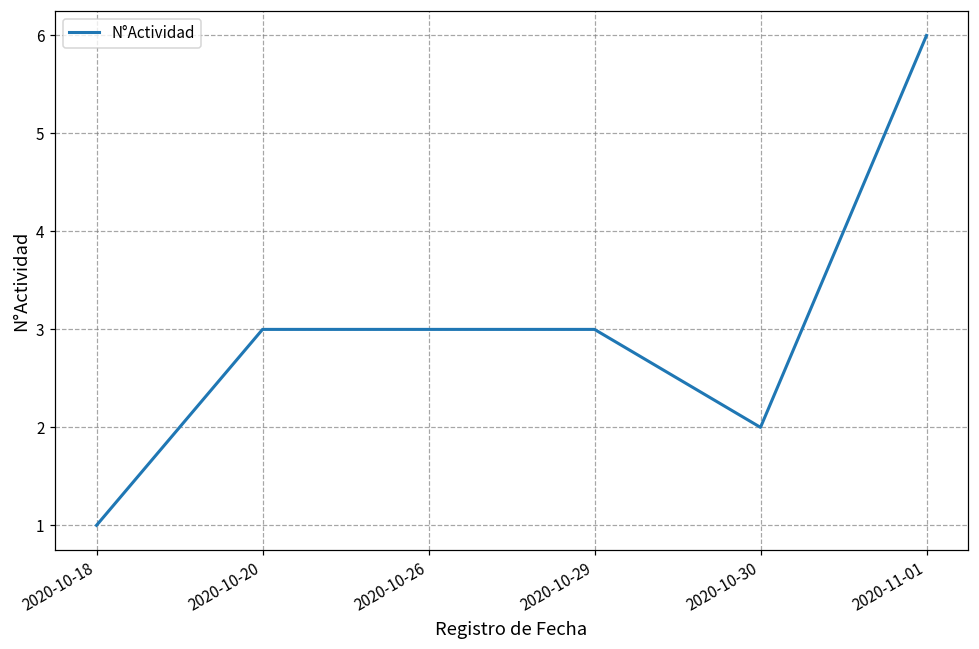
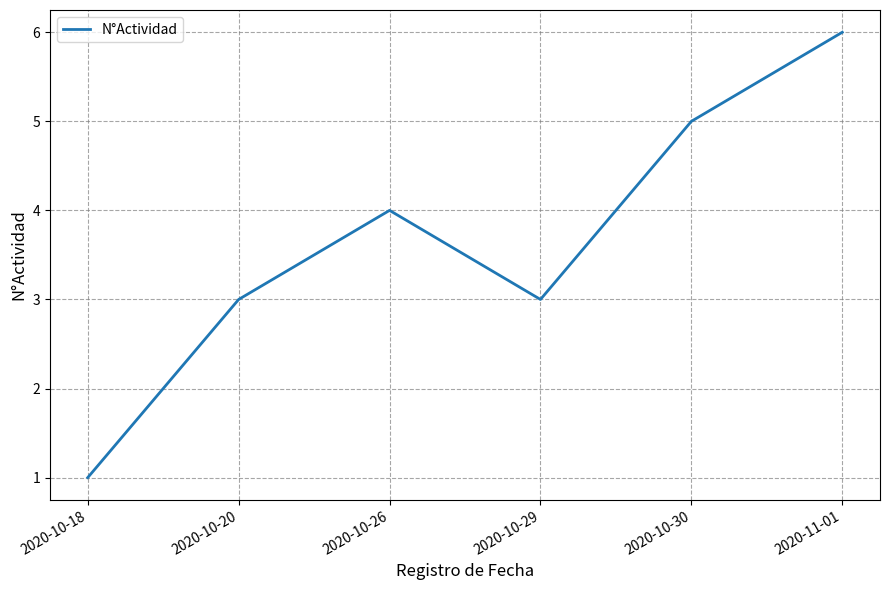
  {
    "2020-10-18": 1,
    "2020-10-20": 3,
-   "2020-10-26": 3,
+   "2020-10-26": 4,
    "2020-10-29": 3,
-   "2020-10-30": 2,
+   "2020-10-30": 5,
    "2020-11-01": 6
  }
